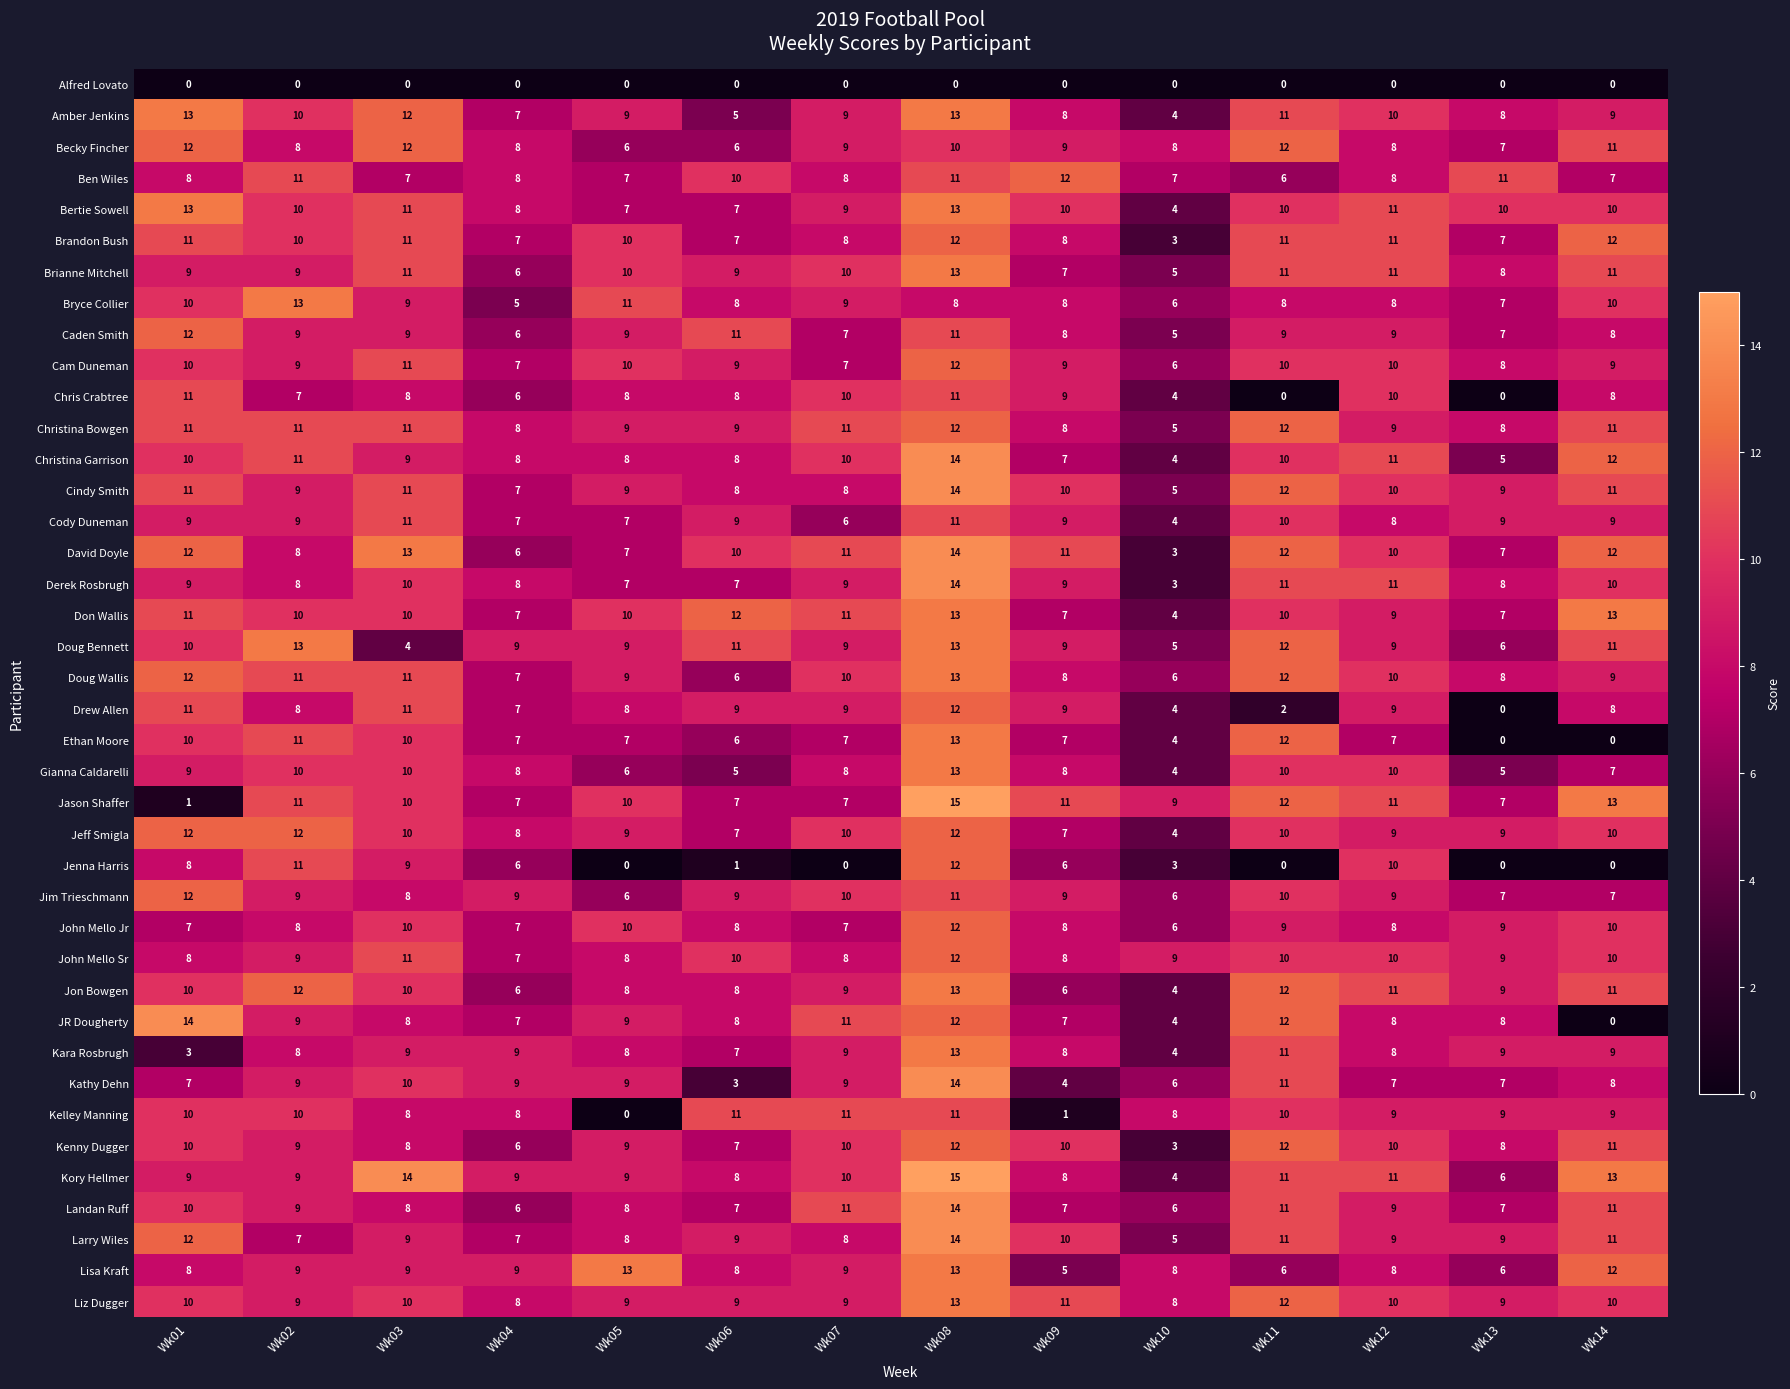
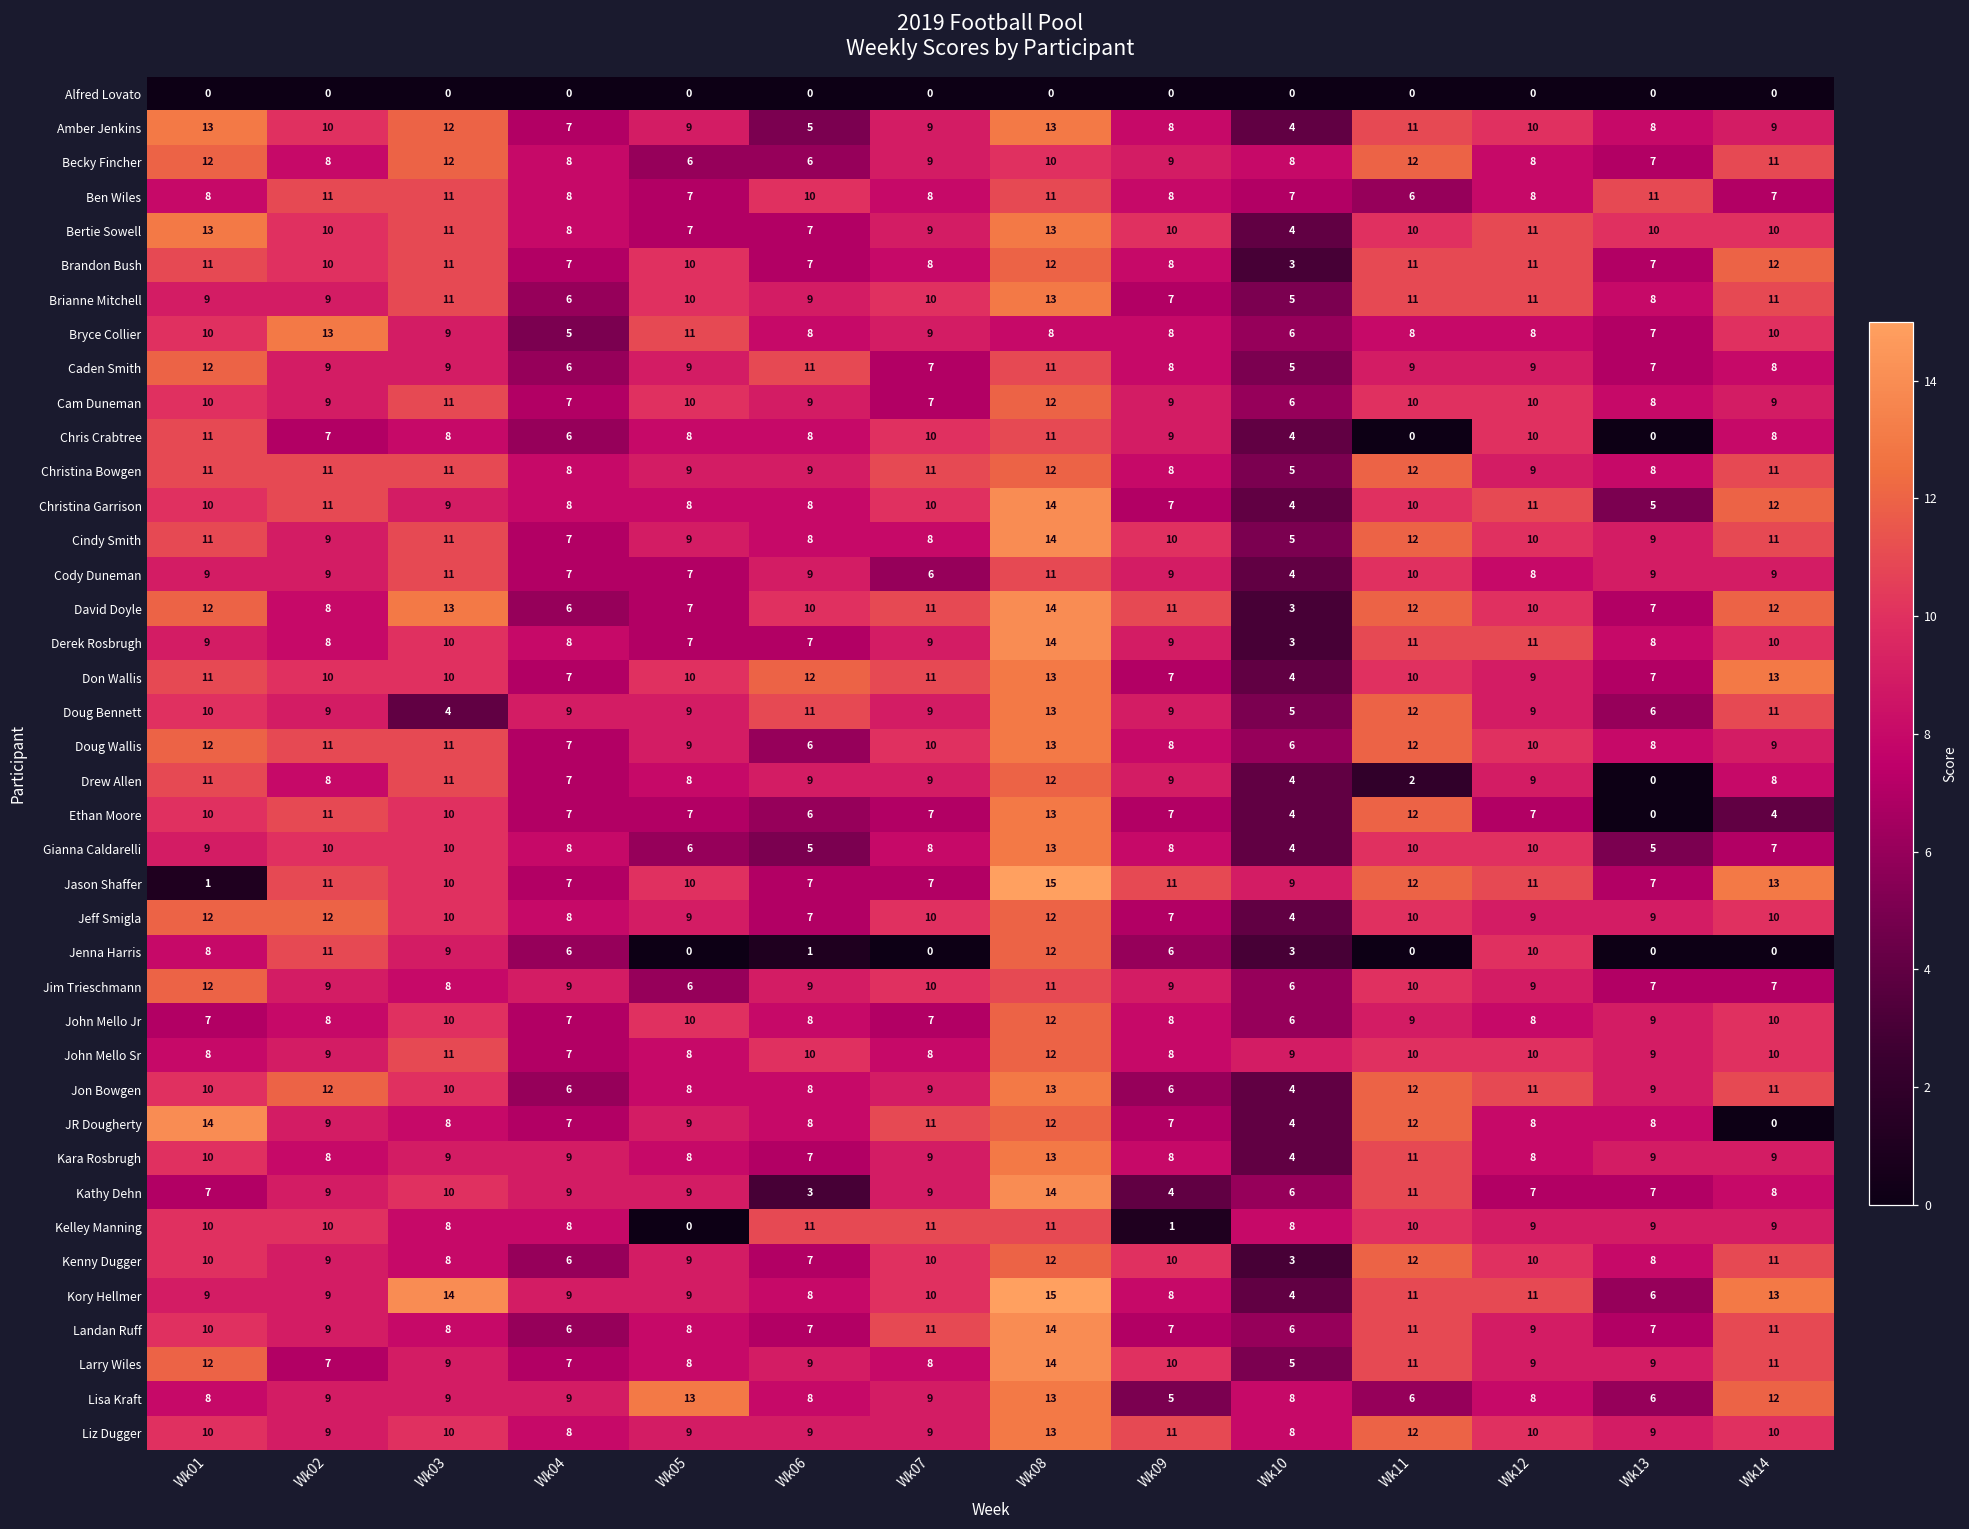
  {
    "Ben Wiles": {
      "Wk01": 8,
      "Wk02": 11,
-     "Wk03": 7,
+     "Wk03": 11,
      "Wk04": 8,
      "Wk05": 7,
      "Wk06": 10,
      "Wk07": 8,
      "Wk08": 11,
-     "Wk09": 12,
+     "Wk09": 8,
      "Wk10": 7,
      "Wk11": 6,
      "Wk12": 8,
      "Wk13": 11,
      "Wk14": 7
    },
    "Doug Bennett": {
      "Wk01": 10,
-     "Wk02": 13,
+     "Wk02": 9,
      "Wk03": 4,
      "Wk04": 9,
      "Wk05": 9,
      "Wk06": 11,
      "Wk07": 9,
      "Wk08": 13,
      "Wk09": 9,
      "Wk10": 5,
      "Wk11": 12,
      "Wk12": 9,
      "Wk13": 6,
      "Wk14": 11
    },
    "Ethan Moore": {
      "Wk01": 10,
      "Wk02": 11,
      "Wk03": 10,
      "Wk04": 7,
      "Wk05": 7,
      "Wk06": 6,
      "Wk07": 7,
      "Wk08": 13,
      "Wk09": 7,
      "Wk10": 4,
      "Wk11": 12,
      "Wk12": 7,
      "Wk13": 0,
-     "Wk14": 0
+     "Wk14": 4
    },
    "Kara Rosbrugh": {
-     "Wk01": 3,
+     "Wk01": 10,
      "Wk02": 8,
      "Wk03": 9,
      "Wk04": 9,
      "Wk05": 8,
      "Wk06": 7,
      "Wk07": 9,
      "Wk08": 13,
      "Wk09": 8,
      "Wk10": 4,
      "Wk11": 11,
      "Wk12": 8,
      "Wk13": 9,
      "Wk14": 9
    }
  }
